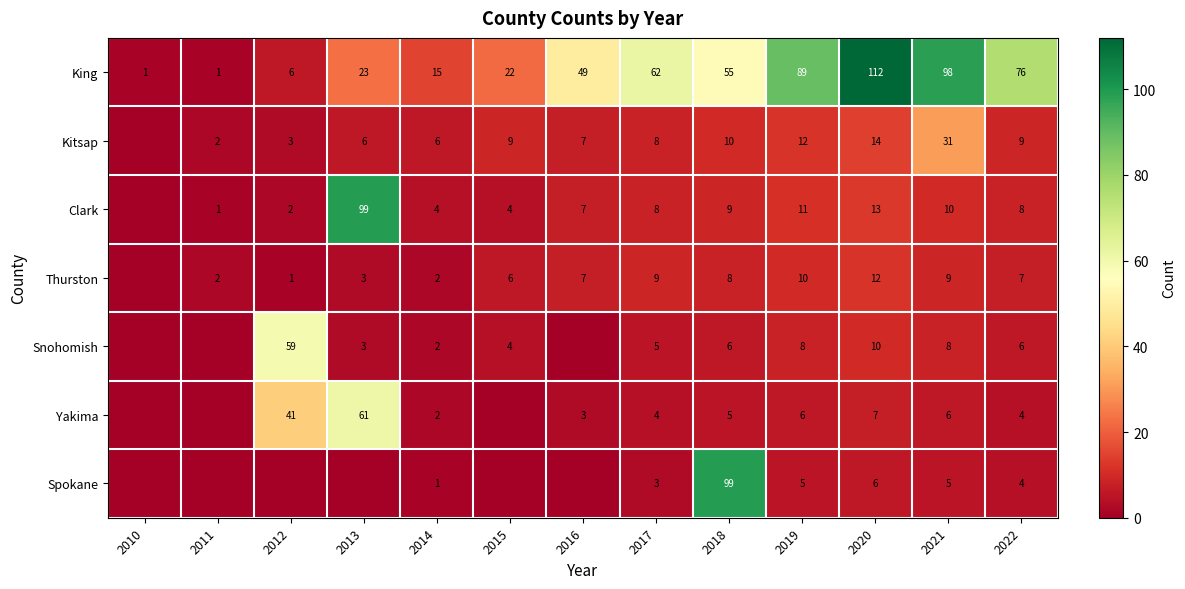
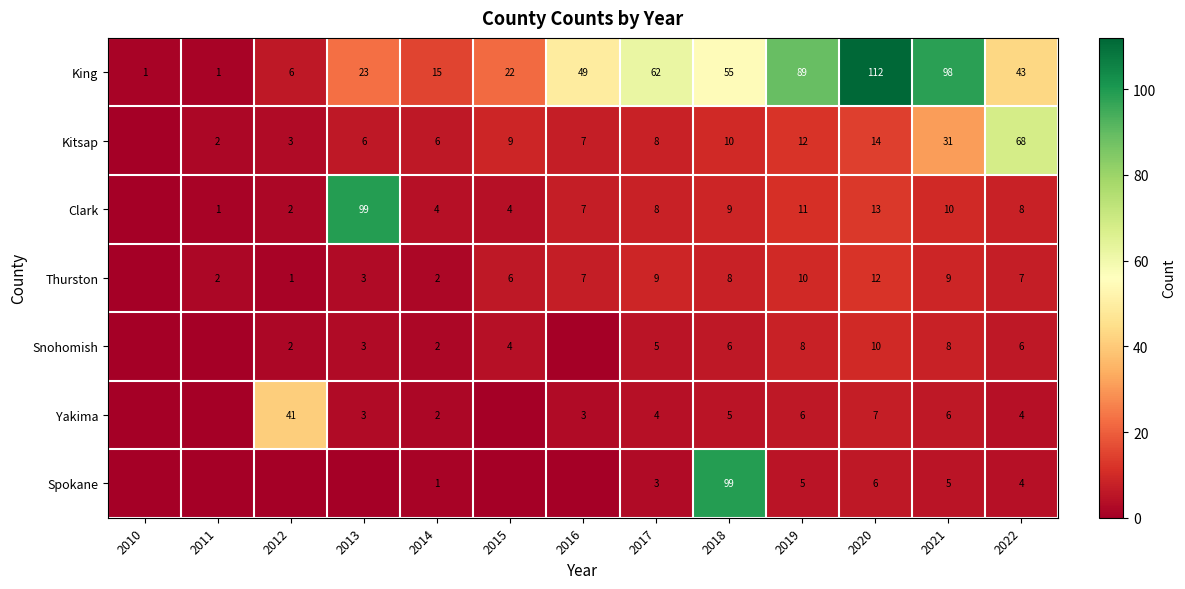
  {
    "King": {
      "2010": 1,
      "2011": 1,
      "2012": 6,
      "2013": 23,
      "2014": 15,
      "2015": 22,
      "2016": 49,
      "2017": 62,
      "2018": 55,
      "2019": 89,
      "2020": 112,
      "2021": 98,
-     "2022": 76
+     "2022": 43
    },
    "Kitsap": {
      "2011": 2,
      "2012": 3,
      "2013": 6,
      "2014": 6,
      "2015": 9,
      "2016": 7,
      "2017": 8,
      "2018": 10,
      "2019": 12,
      "2020": 14,
      "2021": 31,
-     "2022": 9
+     "2022": 68
    },
    "Clark": {
      "2011": 1,
      "2012": 2,
      "2013": 99,
      "2014": 4,
      "2015": 4,
      "2016": 7,
      "2017": 8,
      "2018": 9,
      "2019": 11,
      "2020": 13,
      "2021": 10,
      "2022": 8
    },
    "Thurston": {
      "2011": 2,
      "2012": 1,
      "2013": 3,
      "2014": 2,
      "2015": 6,
      "2016": 7,
      "2017": 9,
      "2018": 8,
      "2019": 10,
      "2020": 12,
      "2021": 9,
      "2022": 7
    },
    "Snohomish": {
-     "2012": 59,
+     "2012": 2,
      "2013": 3,
      "2014": 2,
      "2015": 4,
      "2017": 5,
      "2018": 6,
      "2019": 8,
      "2020": 10,
      "2021": 8,
      "2022": 6
    },
    "Yakima": {
      "2012": 41,
-     "2013": 61,
+     "2013": 3,
      "2014": 2,
      "2016": 3,
      "2017": 4,
      "2018": 5,
      "2019": 6,
      "2020": 7,
      "2021": 6,
      "2022": 4
    },
    "Spokane": {
      "2014": 1,
      "2017": 3,
      "2018": 99,
      "2019": 5,
      "2020": 6,
      "2021": 5,
      "2022": 4
    }
  }
